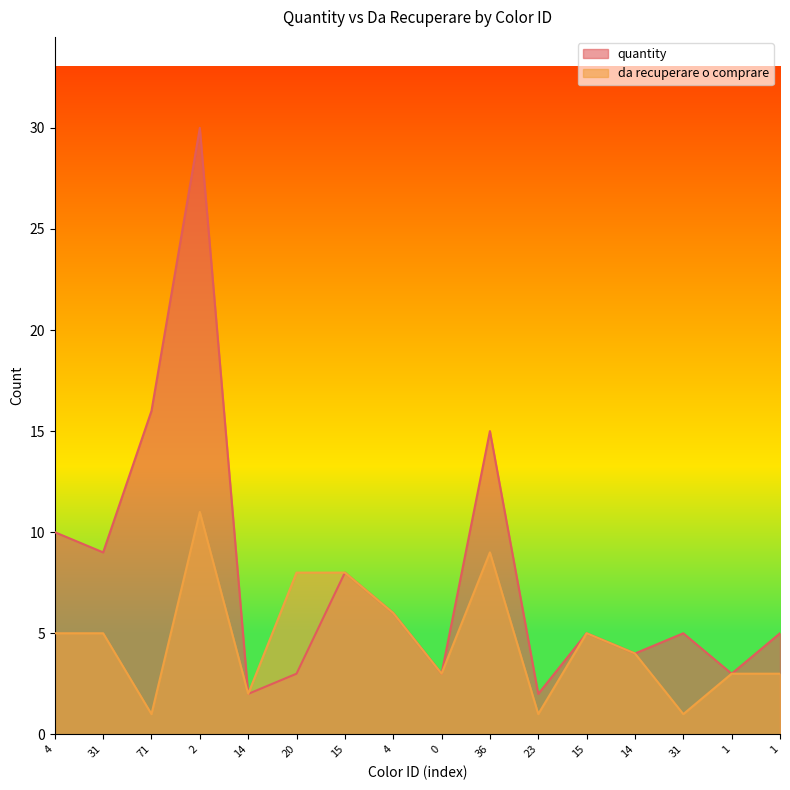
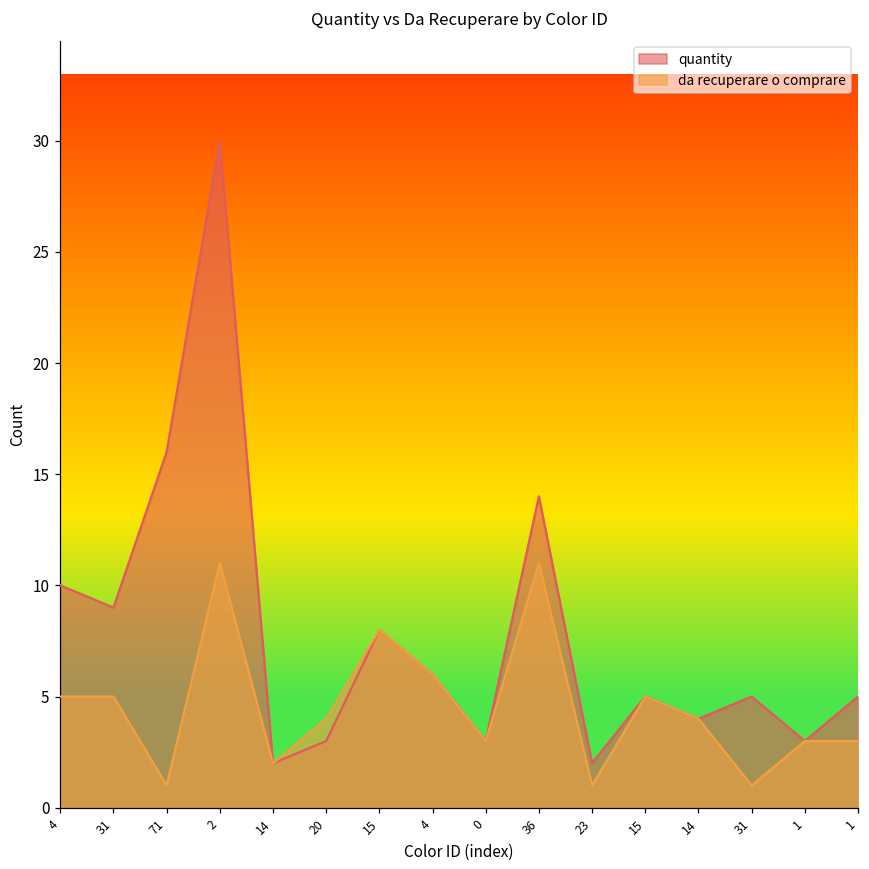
  {
    "quantity": {
      "71": 16,
      "2": 30,
      "20": 3,
-     "36": 15,
+     "36": 14,
      "23": 2
    },
    "da recuperare o comprare": {
      "71": 1,
      "2": 11,
-     "20": 8,
-     "36": 9,
+     "20": 4,
+     "36": 11,
      "23": 1
    }
  }
